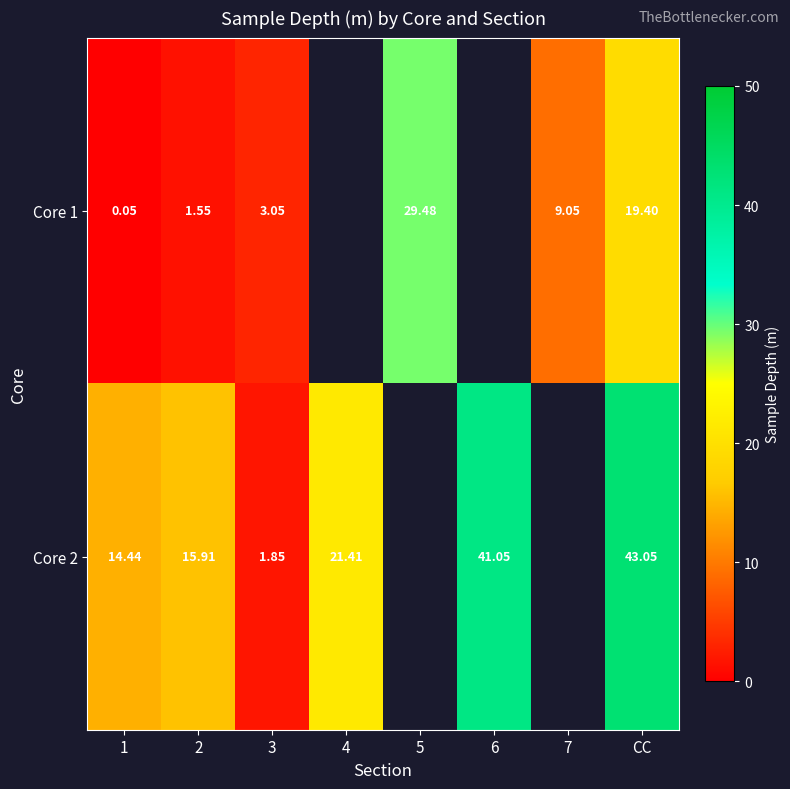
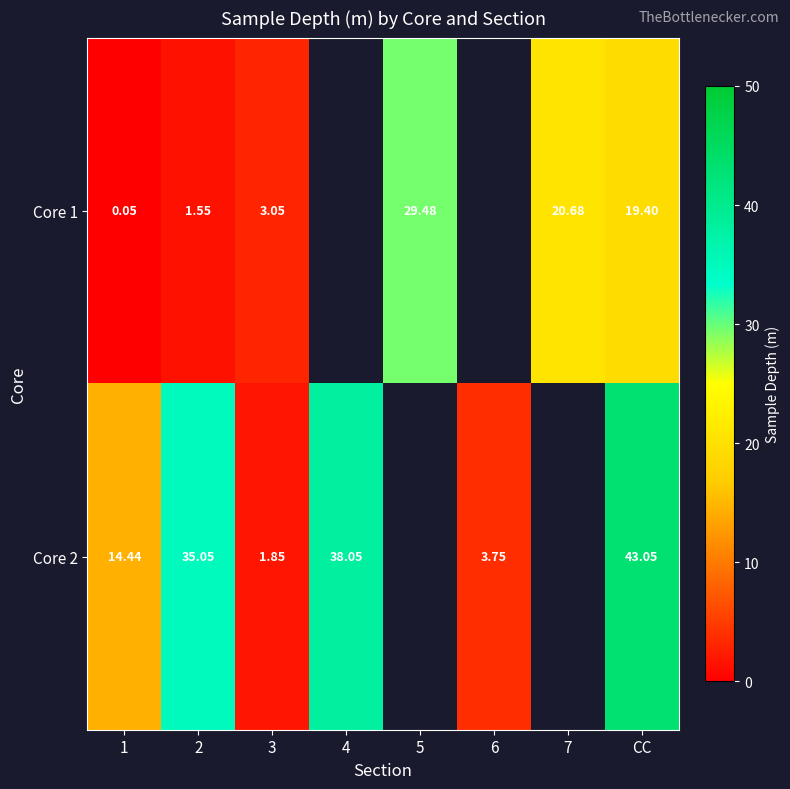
  {
    "Core 1": {
      "1": 0.05,
      "2": 1.55,
      "3": 3.05,
      "5": 29.48,
-     "7": 9.05,
+     "7": 20.68,
      "CC": 19.40
    },
    "Core 2": {
      "1": 14.44,
-     "2": 15.91,
+     "2": 35.05,
      "3": 1.85,
-     "4": 21.41,
-     "6": 41.05,
+     "4": 38.05,
+     "6": 3.75,
      "CC": 43.05
    }
  }
